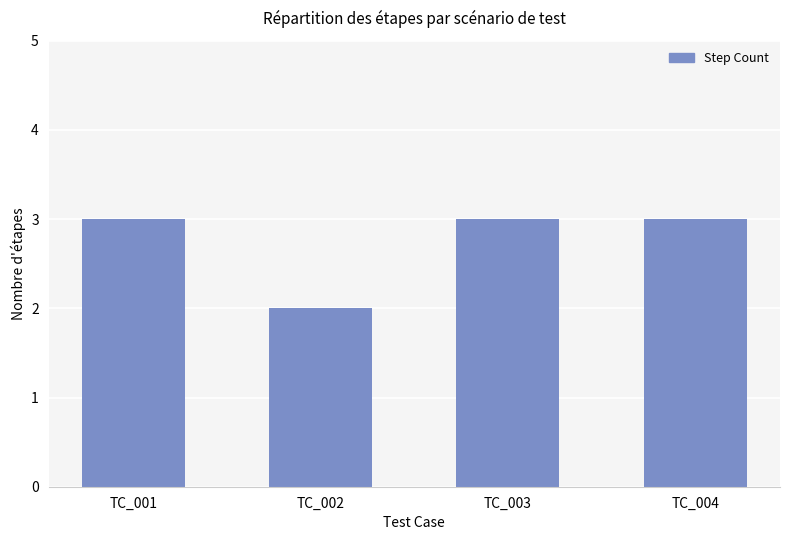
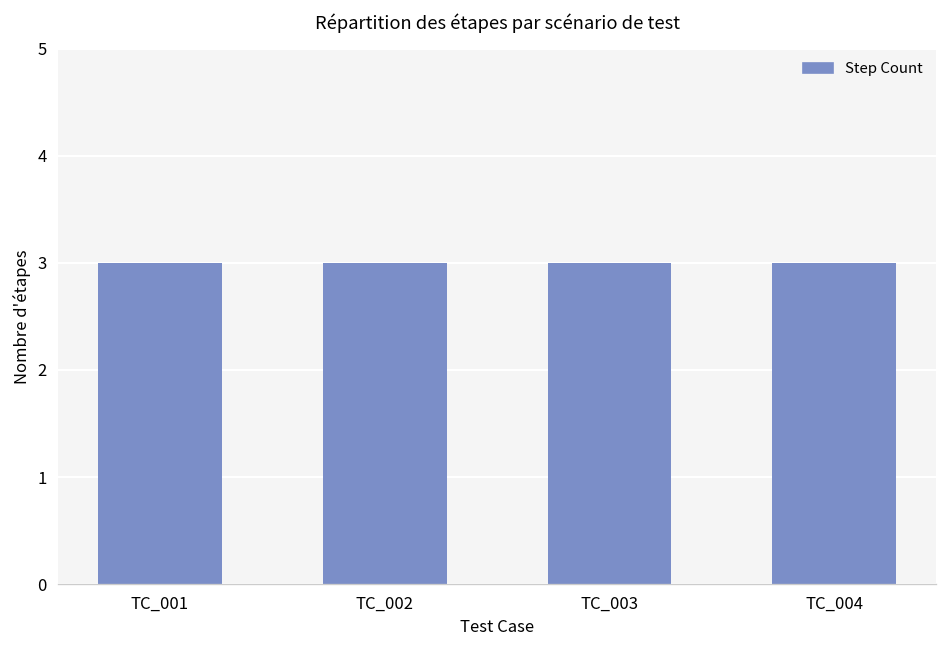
  {
    "TC_001": 3,
-   "TC_002": 2,
+   "TC_002": 3,
    "TC_003": 3,
    "TC_004": 3
  }
